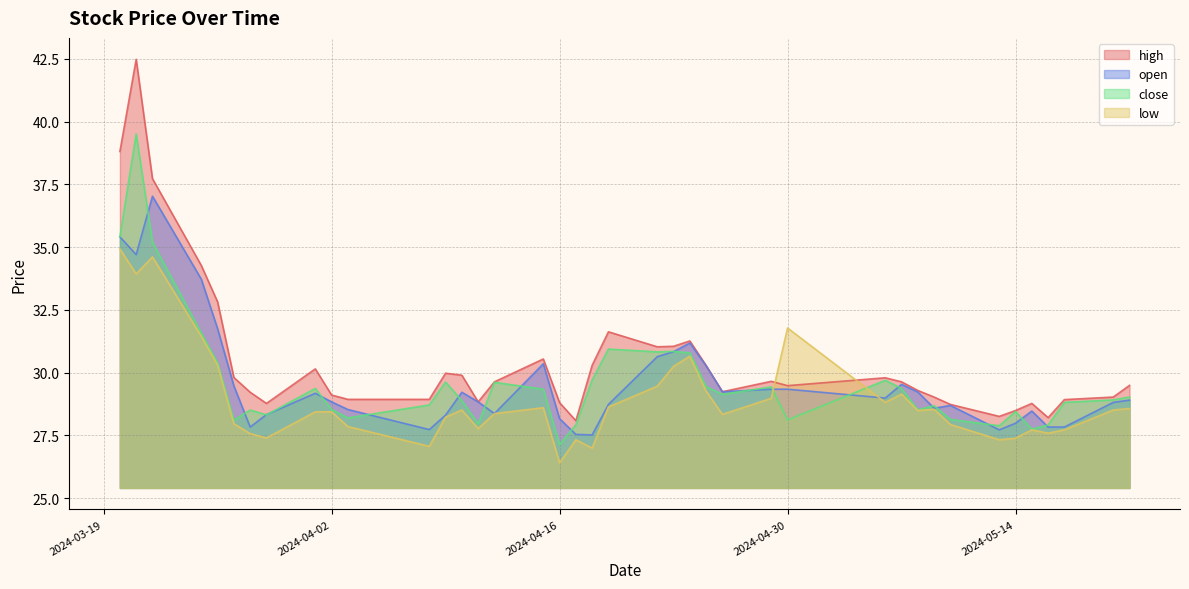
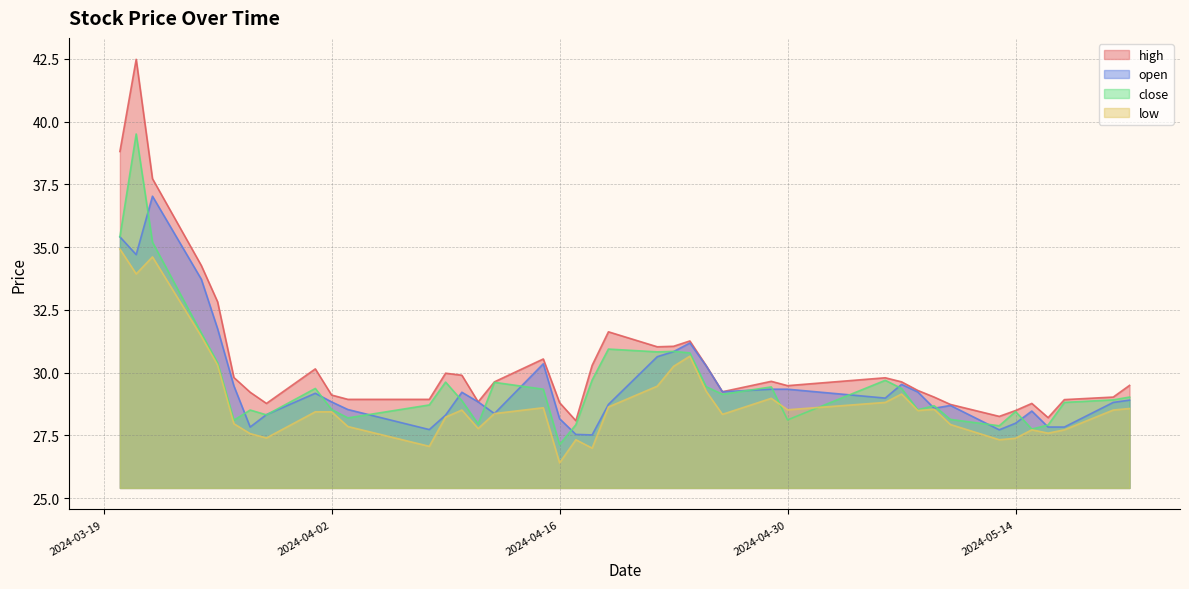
  {
    "high": {
      "2024-04-02": 29.1,
      "2024-04-16": 28.8,
      "2024-04-30": 29.5
    },
    "open": {
      "2024-04-02": 28.8,
      "2024-04-16": 28.2,
      "2024-04-30": 29.3,
      "2024-05-14": 28.0
    },
    "close": {
      "2024-04-16": 27.1,
      "2024-04-30": 28.1
    },
    "low": {
      "2024-04-16": 26.4,
-     "2024-04-30": 31.8,
+     "2024-04-30": 28.5,
      "2024-05-14": 27.4
    }
  }
